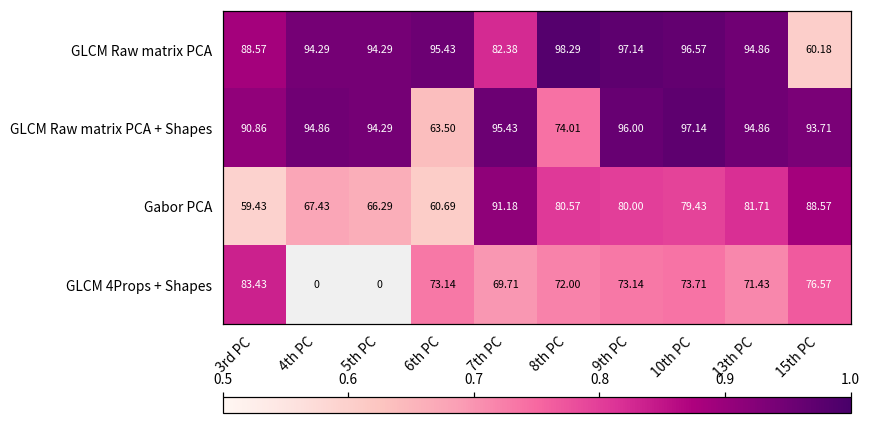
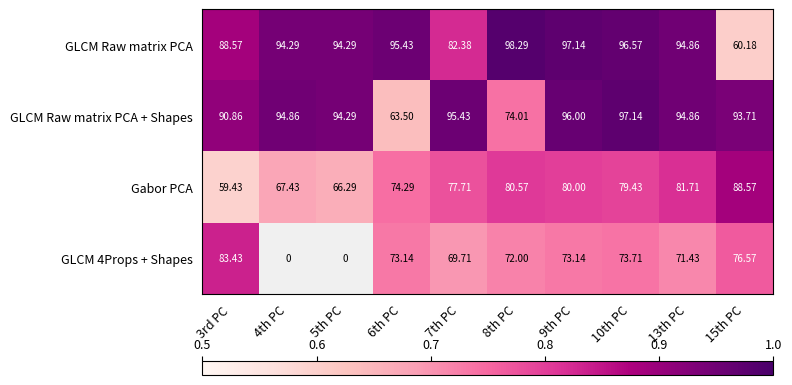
  {
    "GLCM Raw matrix PCA": {
      "3rd PC": 88.57,
      "4th PC": 94.29,
      "5th PC": 94.29,
      "6th PC": 95.43,
      "7th PC": 82.38,
      "8th PC": 98.29,
      "9th PC": 97.14,
      "10th PC": 96.57,
      "13th PC": 94.86,
      "15th PC": 60.18
    },
    "GLCM Raw matrix PCA + Shapes": {
      "3rd PC": 90.86,
      "4th PC": 94.86,
      "5th PC": 94.29,
      "6th PC": 63.50,
      "7th PC": 95.43,
      "8th PC": 74.01,
      "9th PC": 96.00,
      "10th PC": 97.14,
      "13th PC": 94.86,
      "15th PC": 93.71
    },
    "Gabor PCA": {
      "3rd PC": 59.43,
      "4th PC": 67.43,
      "5th PC": 66.29,
-     "6th PC": 60.69,
-     "7th PC": 91.18,
+     "6th PC": 74.29,
+     "7th PC": 77.71,
      "8th PC": 80.57,
      "9th PC": 80.00,
      "10th PC": 79.43,
      "13th PC": 81.71,
      "15th PC": 88.57
    },
    "GLCM 4Props + Shapes": {
      "3rd PC": 83.43,
      "6th PC": 73.14,
      "7th PC": 69.71,
      "8th PC": 72.00,
      "9th PC": 73.14,
      "10th PC": 73.71,
      "13th PC": 71.43,
      "15th PC": 76.57
    }
  }
